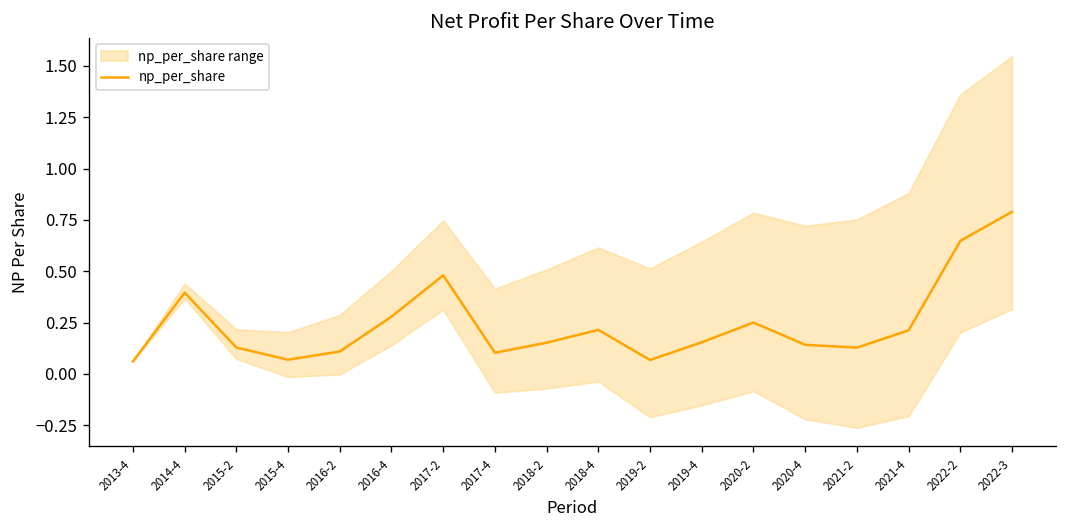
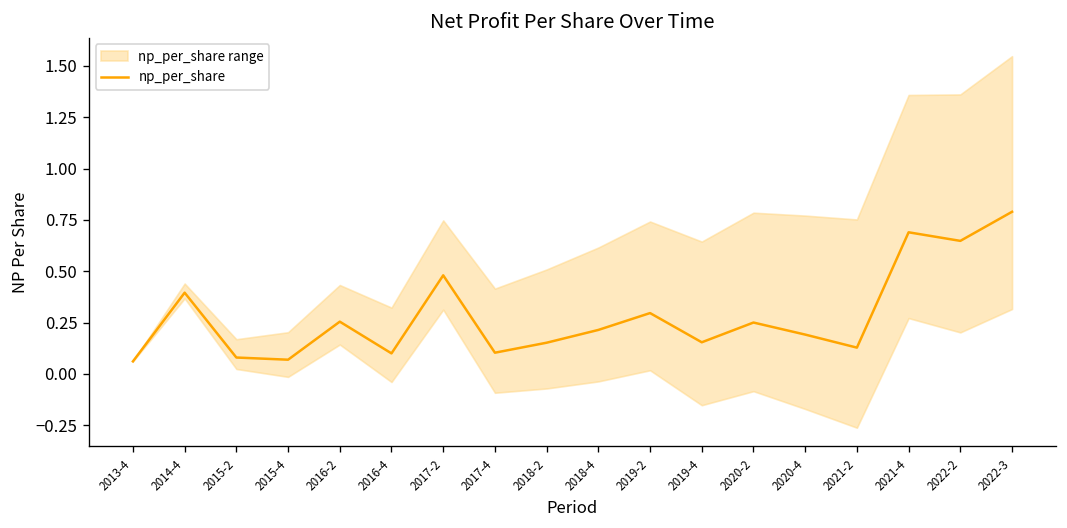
  {
    "np_per_share": {
      "2014-4": 0.40,
-     "2015-2": 0.13,
+     "2015-2": 0.08,
      "2015-4": 0.07,
-     "2016-2": 0.11,
-     "2016-4": 0.28,
+     "2016-2": 0.25,
+     "2016-4": 0.10,
      "2017-2": 0.48,
      "2017-4": 0.10,
      "2018-2": 0.15,
      "2018-4": 0.21,
-     "2019-2": 0.07,
+     "2019-2": 0.30,
      "2019-4": 0.15,
      "2020-2": 0.25,
-     "2020-4": 0.14,
+     "2020-4": 0.19,
      "2021-2": 0.13,
-     "2021-4": 0.21,
+     "2021-4": 0.69,
      "2022-2": 0.65,
      "2022-3": 0.79
    }
  }
